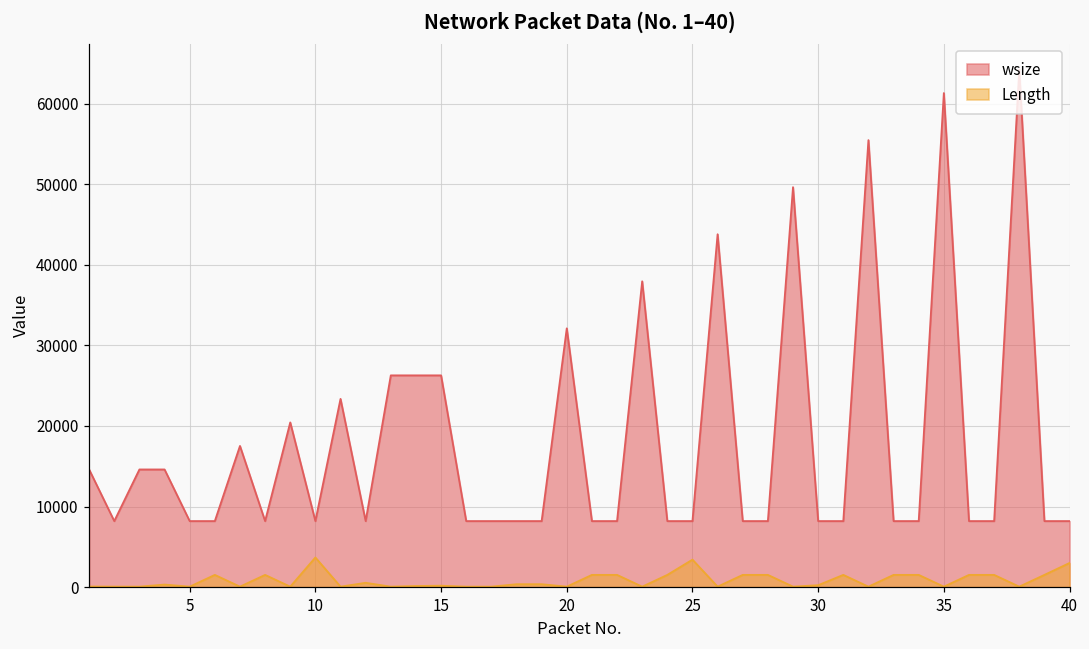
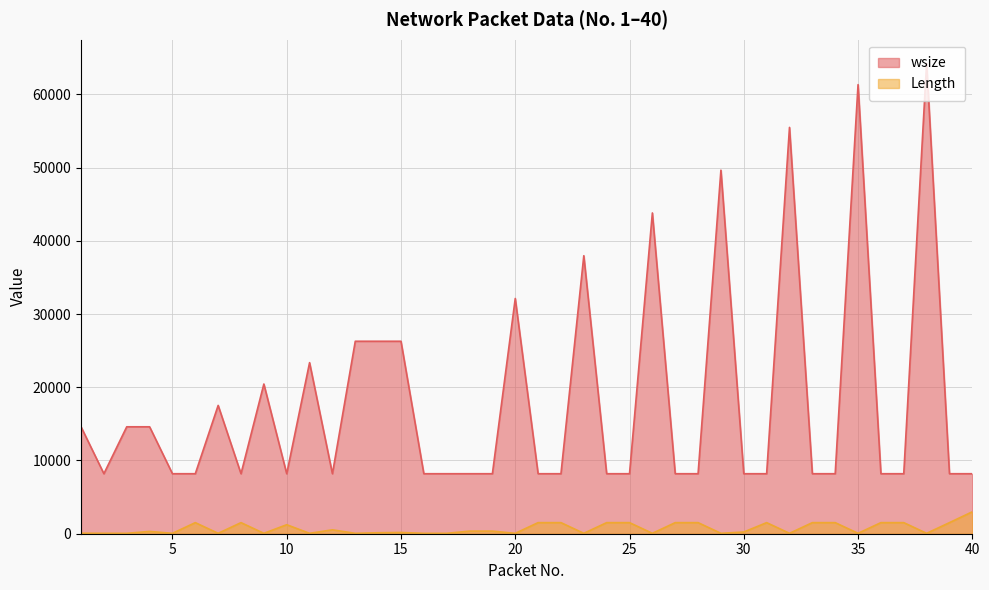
  {
    "wsize": {
      "5": 8000,
      "10": 8000,
      "15": 26000,
      "20": 32000,
      "25": 8000,
      "30": 8000,
      "35": 61000,
      "40": 8000
    },
    "Length": {
      "5": 0,
-     "10": 4000,
+     "10": 1000,
      "15": 0,
      "20": 0,
-     "25": 3000,
+     "25": 2000,
      "30": 0,
      "35": 0,
      "40": 3000
    }
  }
